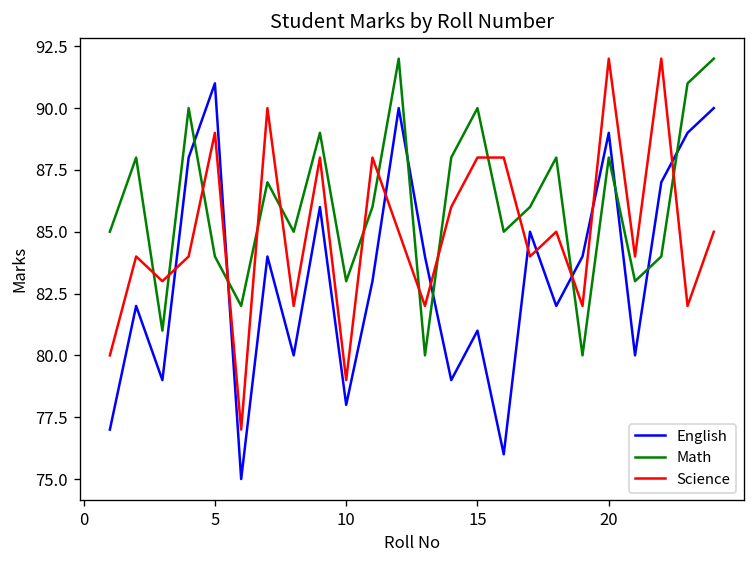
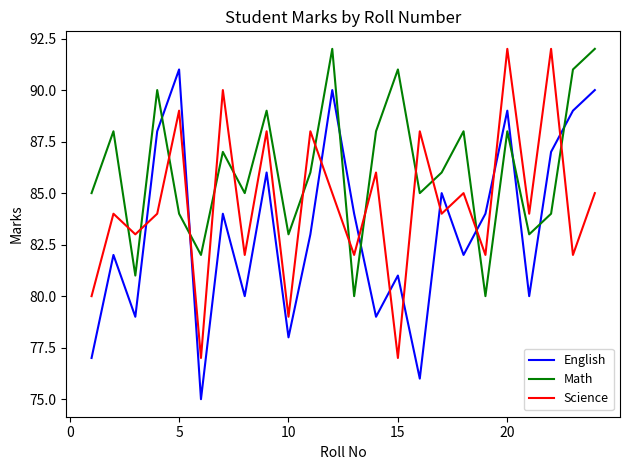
  {
    "English": {
      "5": 91,
      "10": 78,
      "15": 81,
      "20": 89
    },
    "Math": {
      "5": 84,
      "10": 83,
-     "15": 90,
+     "15": 91,
      "20": 88
    },
    "Science": {
      "5": 89,
      "10": 79,
-     "15": 88,
+     "15": 77,
      "20": 92
    }
  }
